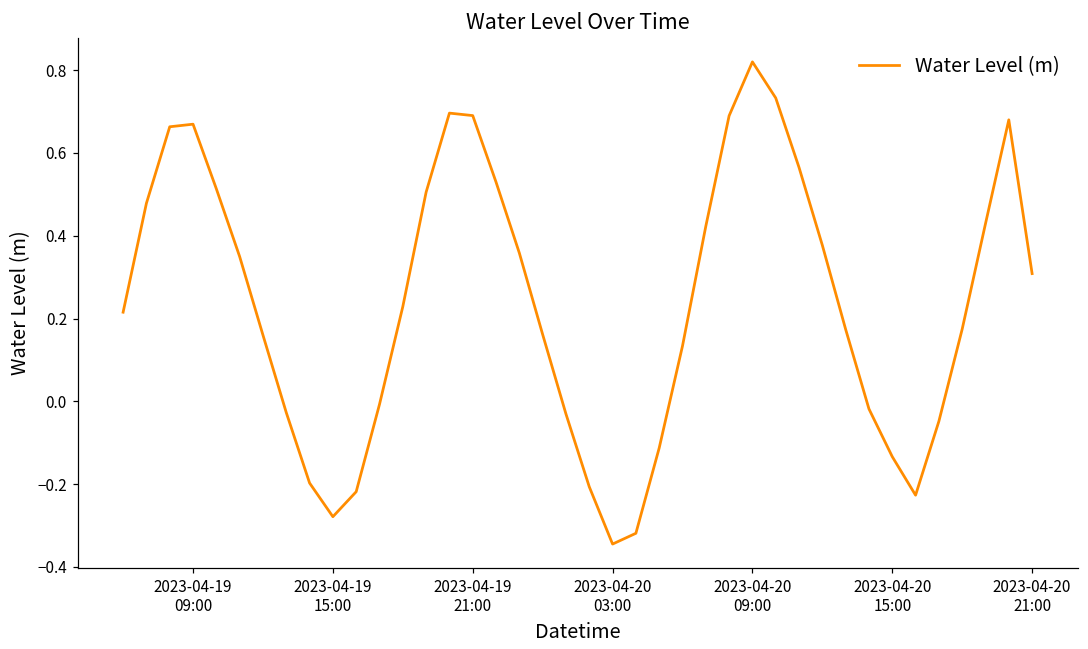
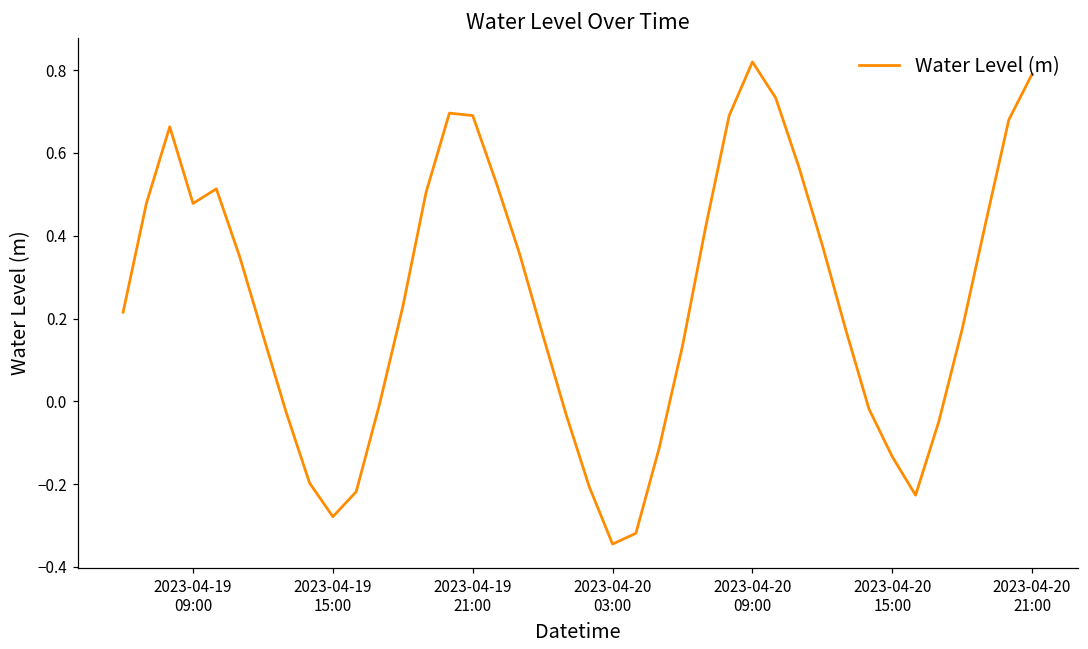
  {
-   "2023-04-19 09:00": 0.67,
+   "2023-04-19 09:00": 0.48,
    "2023-04-19 15:00": -0.28,
    "2023-04-19 21:00": 0.69,
    "2023-04-20 03:00": -0.34,
    "2023-04-20 09:00": 0.82,
    "2023-04-20 15:00": -0.13,
-   "2023-04-20 21:00": 0.31
+   "2023-04-20 21:00": 0.79
  }
